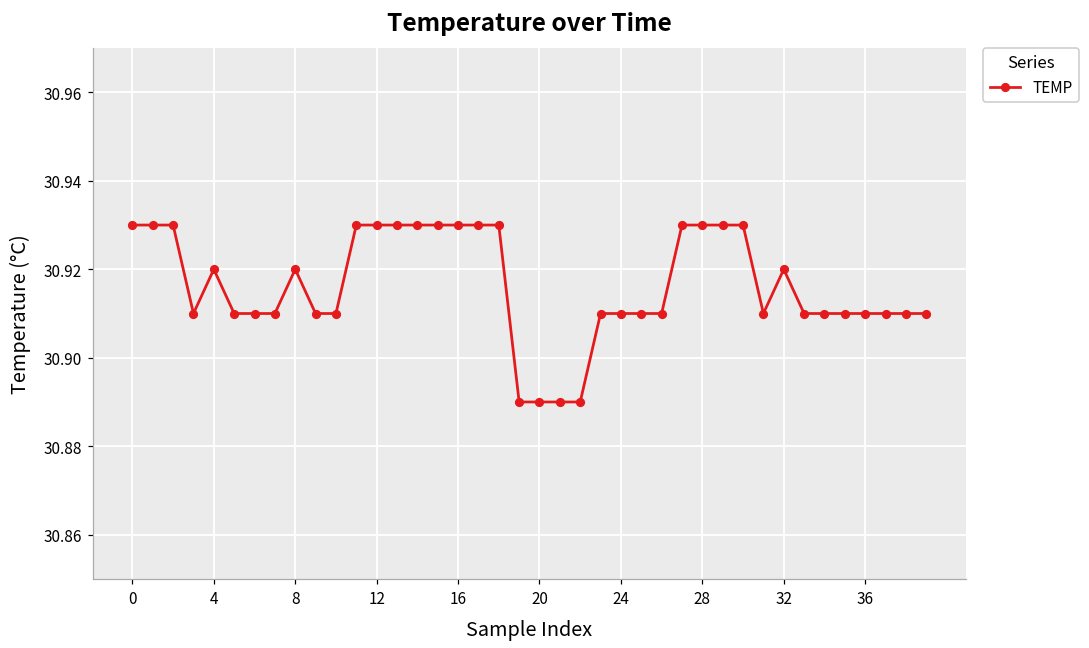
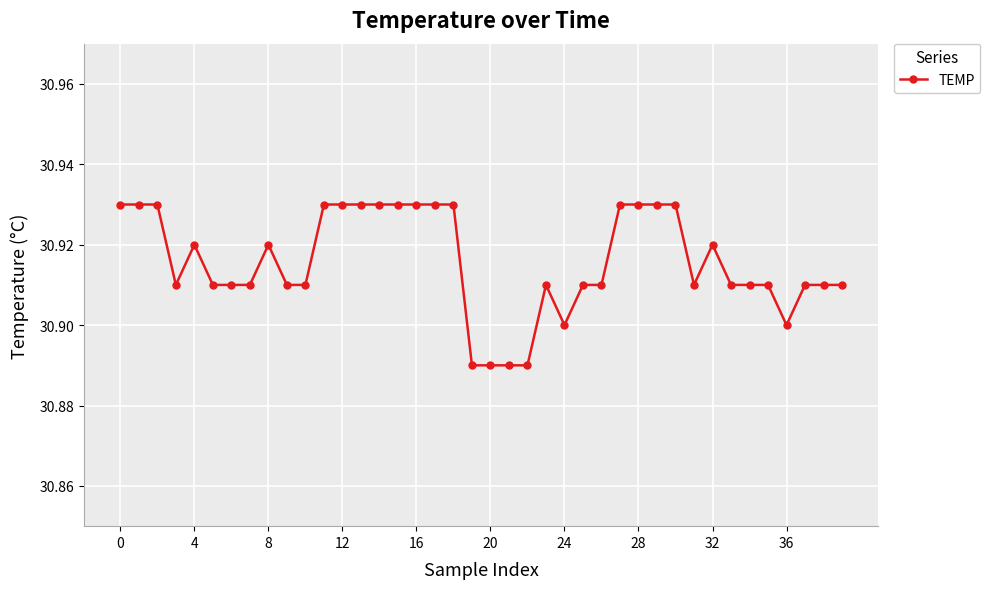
  {
    "0": 30.93,
    "4": 30.92,
    "8": 30.92,
    "12": 30.93,
    "16": 30.93,
    "20": 30.89,
-   "24": 30.91,
+   "24": 30.90,
    "28": 30.93,
    "32": 30.92,
-   "36": 30.91
+   "36": 30.90
  }
